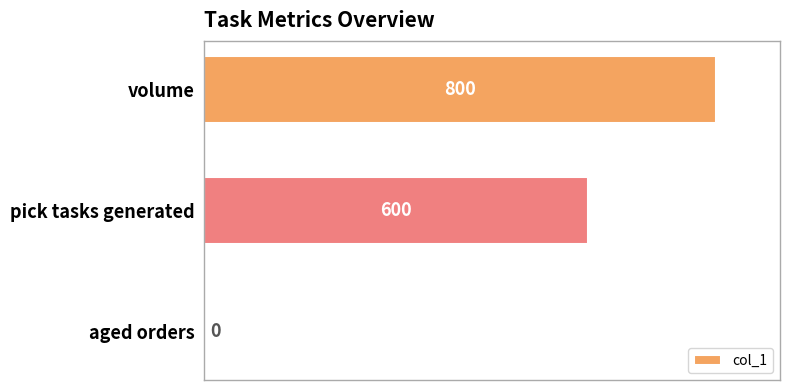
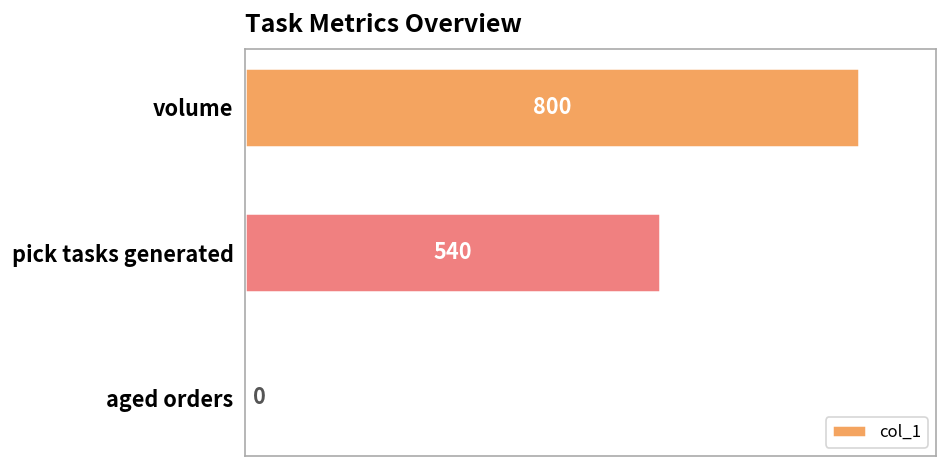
  {
    "volume": 800,
-   "pick tasks generated": 600,
+   "pick tasks generated": 540,
    "aged orders": 0
  }
